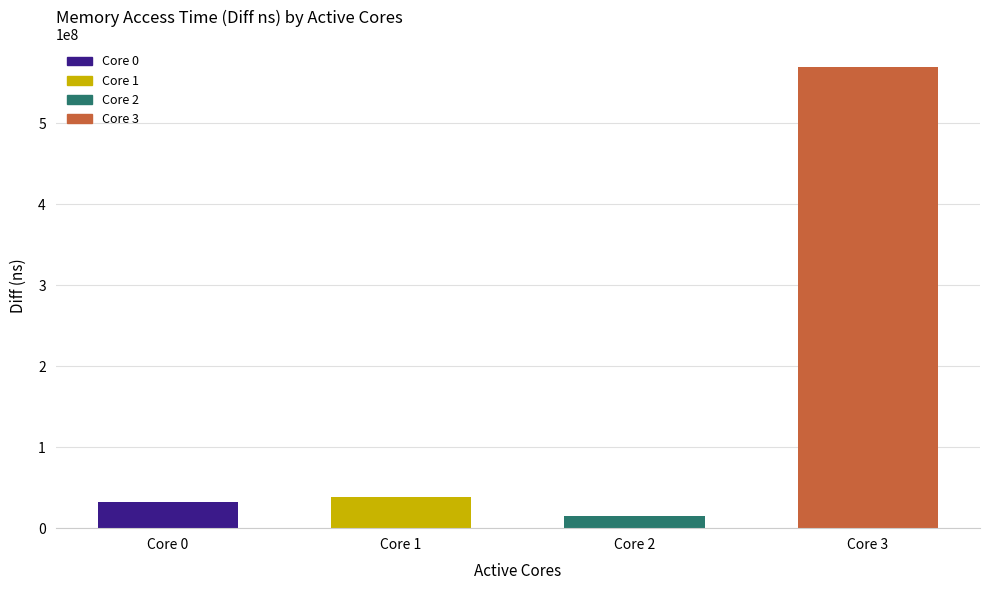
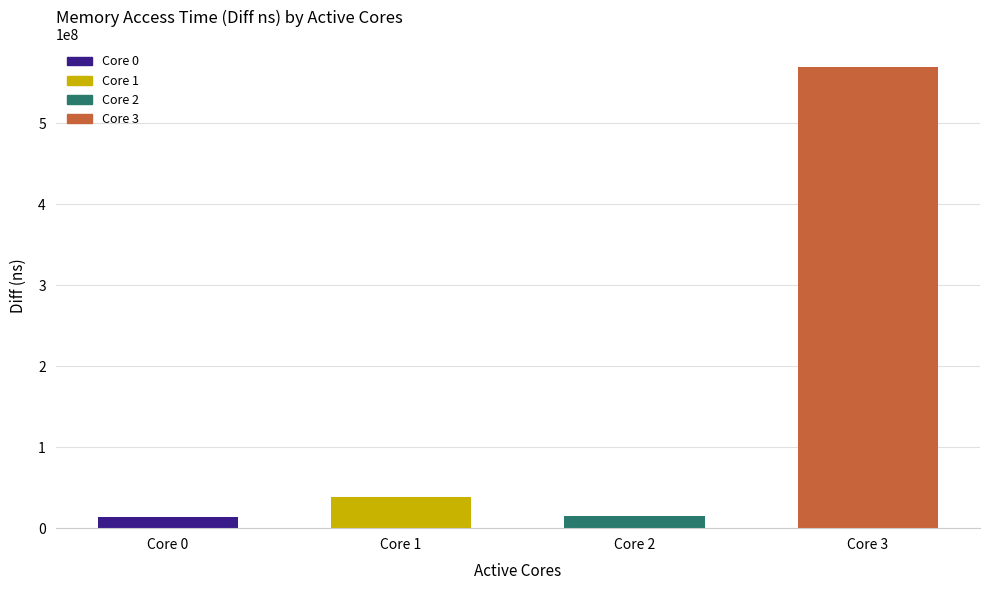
  {
-   "Core 0": 30000000,
+   "Core 0": 10000000,
    "Core 1": 40000000,
    "Core 2": 20000000,
    "Core 3": 570000000
  }
